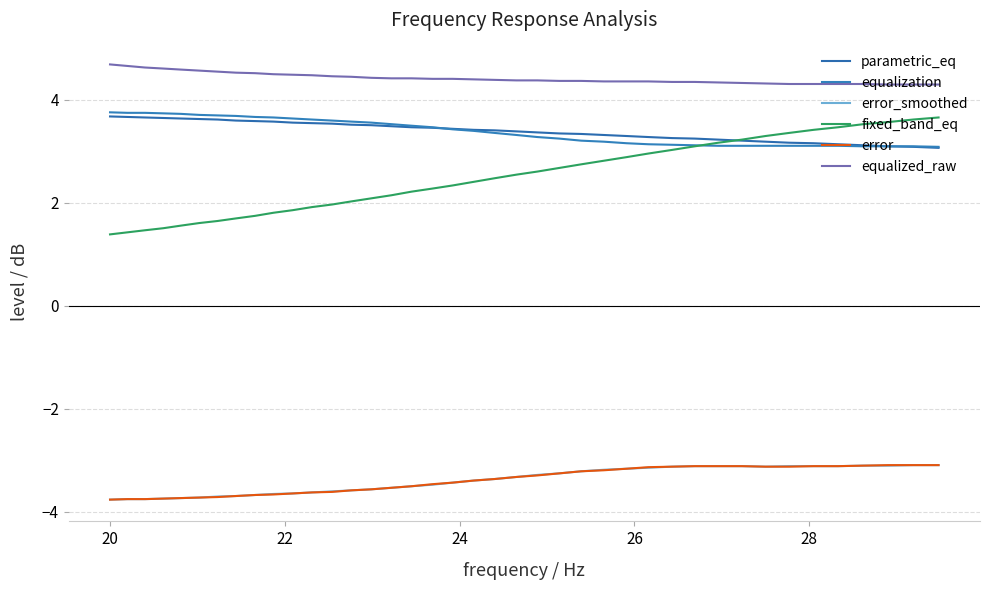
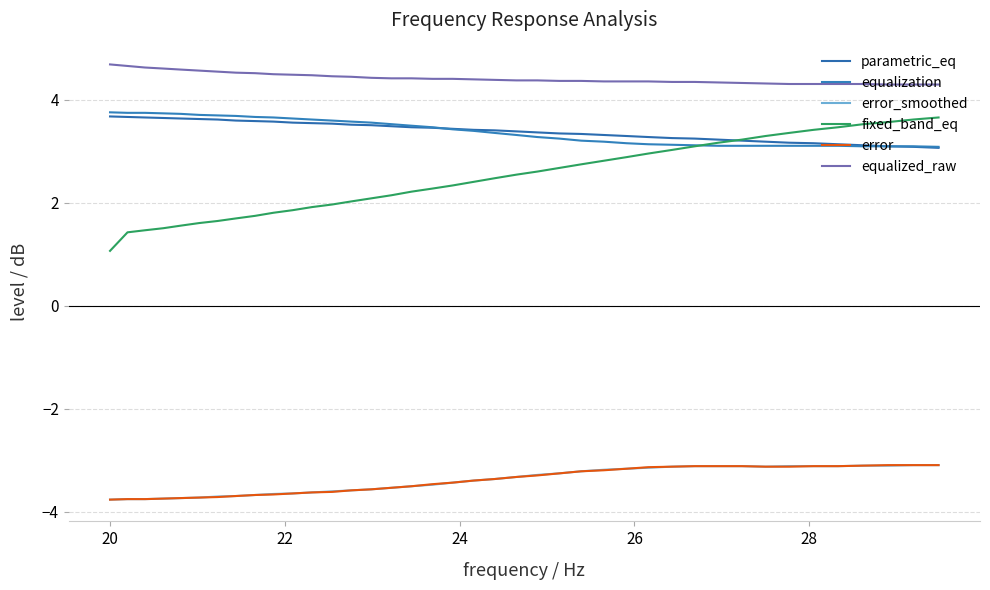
  {
    "fixed_band_eq": {
-     "20": 1.4
+     "20": 1.1
    },
    "equalized_raw": {
      "20": 4.7
    }
  }
